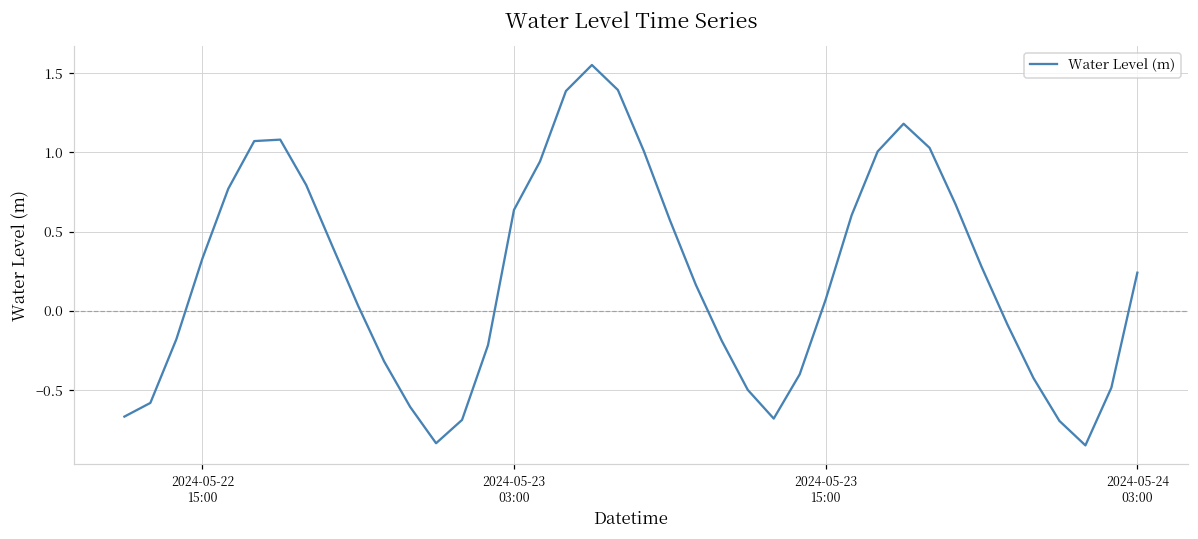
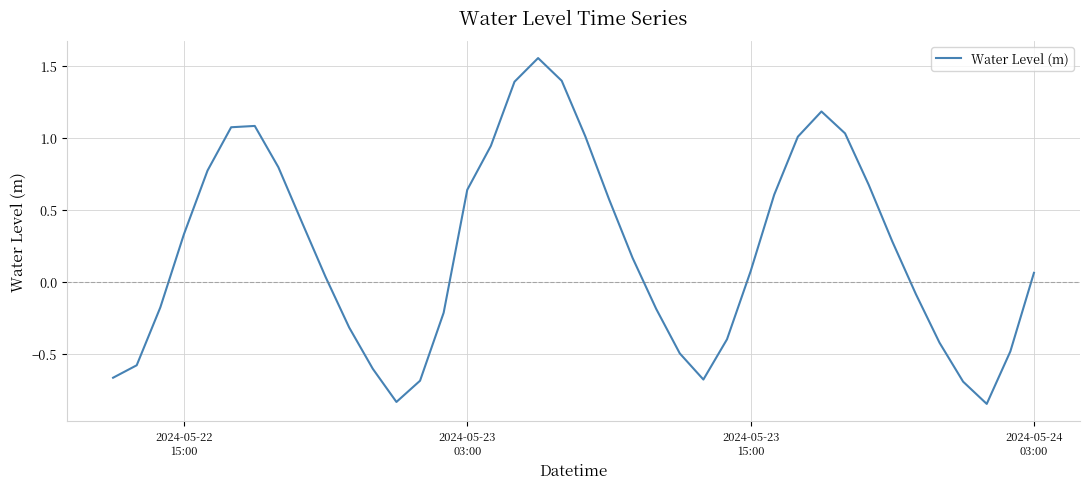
  {
    "2024-05-22 15:00": 0.33,
    "2024-05-23 03:00": 0.64,
    "2024-05-23 15:00": 0.07,
-   "2024-05-24 03:00": 0.24
+   "2024-05-24 03:00": 0.06
  }
